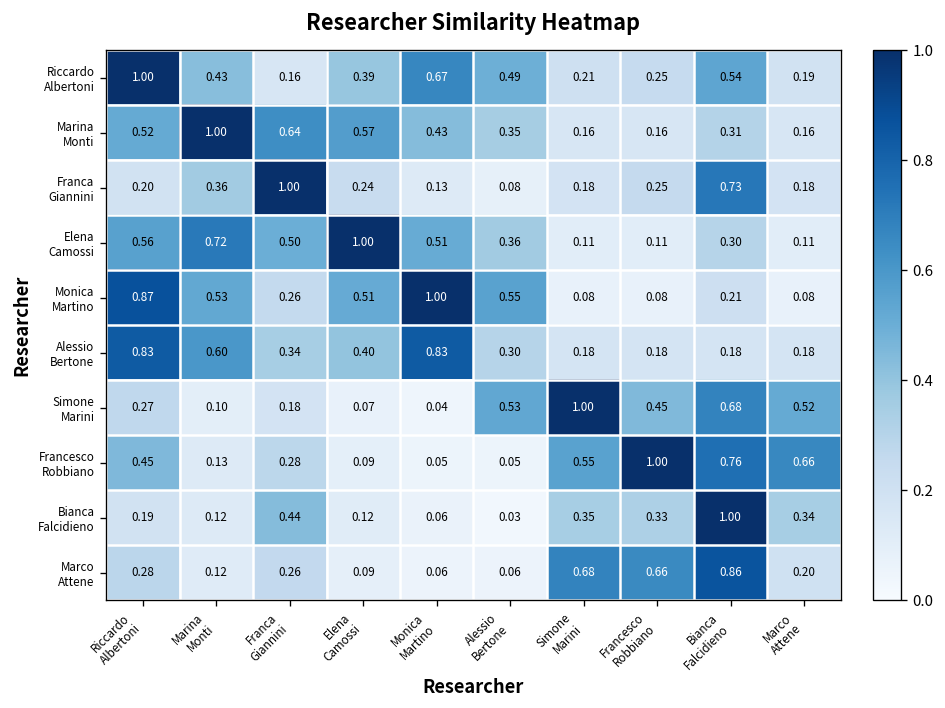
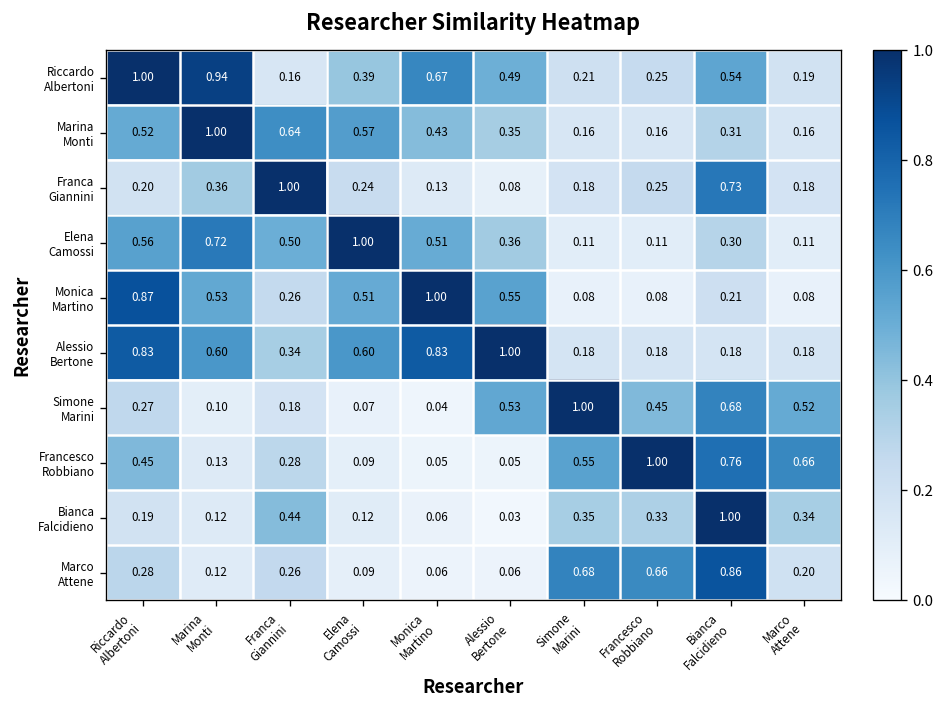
  {
    "Riccardo Albertoni": {
      "Riccardo Albertoni": 1.00,
-     "Marina Monti": 0.43,
+     "Marina Monti": 0.94,
      "Franca Giannini": 0.16,
      "Elena Camossi": 0.39,
      "Monica Martino": 0.67,
      "Alessio Bertone": 0.49,
      "Simone Marini": 0.21,
      "Francesco Robbiano": 0.25,
      "Bianca Falcidieno": 0.54,
      "Marco Attene": 0.19
    },
    "Marina Monti": {
      "Riccardo Albertoni": 0.52,
      "Marina Monti": 1.00,
      "Franca Giannini": 0.64,
      "Elena Camossi": 0.57,
      "Monica Martino": 0.43,
      "Alessio Bertone": 0.35,
      "Simone Marini": 0.16,
      "Francesco Robbiano": 0.16,
      "Bianca Falcidieno": 0.31,
      "Marco Attene": 0.16
    },
    "Franca Giannini": {
      "Riccardo Albertoni": 0.20,
      "Marina Monti": 0.36,
      "Franca Giannini": 1.00,
      "Elena Camossi": 0.24,
      "Monica Martino": 0.13,
      "Alessio Bertone": 0.08,
      "Simone Marini": 0.18,
      "Francesco Robbiano": 0.25,
      "Bianca Falcidieno": 0.73,
      "Marco Attene": 0.18
    },
    "Elena Camossi": {
      "Riccardo Albertoni": 0.56,
      "Marina Monti": 0.72,
      "Franca Giannini": 0.50,
      "Elena Camossi": 1.00,
      "Monica Martino": 0.51,
      "Alessio Bertone": 0.36,
      "Simone Marini": 0.11,
      "Francesco Robbiano": 0.11,
      "Bianca Falcidieno": 0.30,
      "Marco Attene": 0.11
    },
    "Monica Martino": {
      "Riccardo Albertoni": 0.87,
      "Marina Monti": 0.53,
      "Franca Giannini": 0.26,
      "Elena Camossi": 0.51,
      "Monica Martino": 1.00,
      "Alessio Bertone": 0.55,
      "Simone Marini": 0.08,
      "Francesco Robbiano": 0.08,
      "Bianca Falcidieno": 0.21,
      "Marco Attene": 0.08
    },
    "Alessio Bertone": {
      "Riccardo Albertoni": 0.83,
      "Marina Monti": 0.60,
      "Franca Giannini": 0.34,
-     "Elena Camossi": 0.40,
+     "Elena Camossi": 0.60,
      "Monica Martino": 0.83,
-     "Alessio Bertone": 0.30,
+     "Alessio Bertone": 1.00,
      "Simone Marini": 0.18,
      "Francesco Robbiano": 0.18,
      "Bianca Falcidieno": 0.18,
      "Marco Attene": 0.18
    },
    "Simone Marini": {
      "Riccardo Albertoni": 0.27,
      "Marina Monti": 0.10,
      "Franca Giannini": 0.18,
      "Elena Camossi": 0.07,
      "Monica Martino": 0.04,
      "Alessio Bertone": 0.53,
      "Simone Marini": 1.00,
      "Francesco Robbiano": 0.45,
      "Bianca Falcidieno": 0.68,
      "Marco Attene": 0.52
    },
    "Francesco Robbiano": {
      "Riccardo Albertoni": 0.45,
      "Marina Monti": 0.13,
      "Franca Giannini": 0.28,
      "Elena Camossi": 0.09,
      "Monica Martino": 0.05,
      "Alessio Bertone": 0.05,
      "Simone Marini": 0.55,
      "Francesco Robbiano": 1.00,
      "Bianca Falcidieno": 0.76,
      "Marco Attene": 0.66
    },
    "Bianca Falcidieno": {
      "Riccardo Albertoni": 0.19,
      "Marina Monti": 0.12,
      "Franca Giannini": 0.44,
      "Elena Camossi": 0.12,
      "Monica Martino": 0.06,
      "Alessio Bertone": 0.03,
      "Simone Marini": 0.35,
      "Francesco Robbiano": 0.33,
      "Bianca Falcidieno": 1.00,
      "Marco Attene": 0.34
    },
    "Marco Attene": {
      "Riccardo Albertoni": 0.28,
      "Marina Monti": 0.12,
      "Franca Giannini": 0.26,
      "Elena Camossi": 0.09,
      "Monica Martino": 0.06,
      "Alessio Bertone": 0.06,
      "Simone Marini": 0.68,
      "Francesco Robbiano": 0.66,
      "Bianca Falcidieno": 0.86,
      "Marco Attene": 0.20
    }
  }
